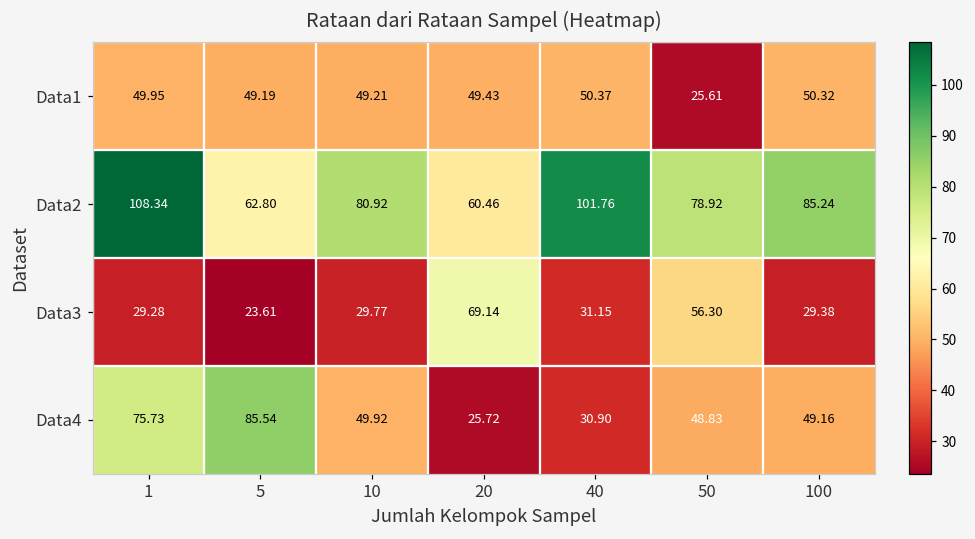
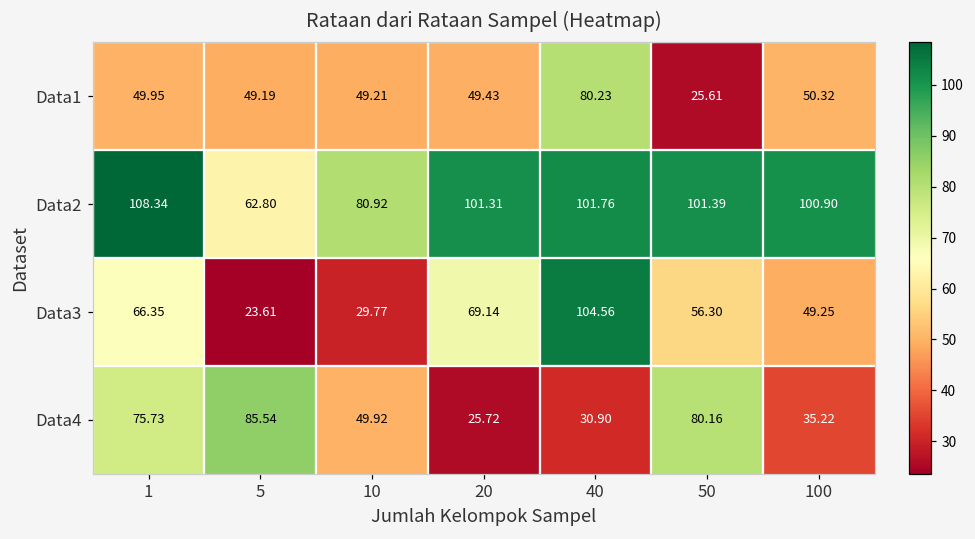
  {
    "Data1": {
      "1": 49.95,
      "5": 49.19,
      "10": 49.21,
      "20": 49.43,
-     "40": 50.37,
+     "40": 80.23,
      "50": 25.61,
      "100": 50.32
    },
    "Data2": {
      "1": 108.34,
      "5": 62.80,
      "10": 80.92,
-     "20": 60.46,
+     "20": 101.31,
      "40": 101.76,
-     "50": 78.92,
-     "100": 85.24
+     "50": 101.39,
+     "100": 100.90
    },
    "Data3": {
-     "1": 29.28,
+     "1": 66.35,
      "5": 23.61,
      "10": 29.77,
      "20": 69.14,
-     "40": 31.15,
+     "40": 104.56,
      "50": 56.30,
-     "100": 29.38
+     "100": 49.25
    },
    "Data4": {
      "1": 75.73,
      "5": 85.54,
      "10": 49.92,
      "20": 25.72,
      "40": 30.90,
-     "50": 48.83,
-     "100": 49.16
+     "50": 80.16,
+     "100": 35.22
    }
  }
